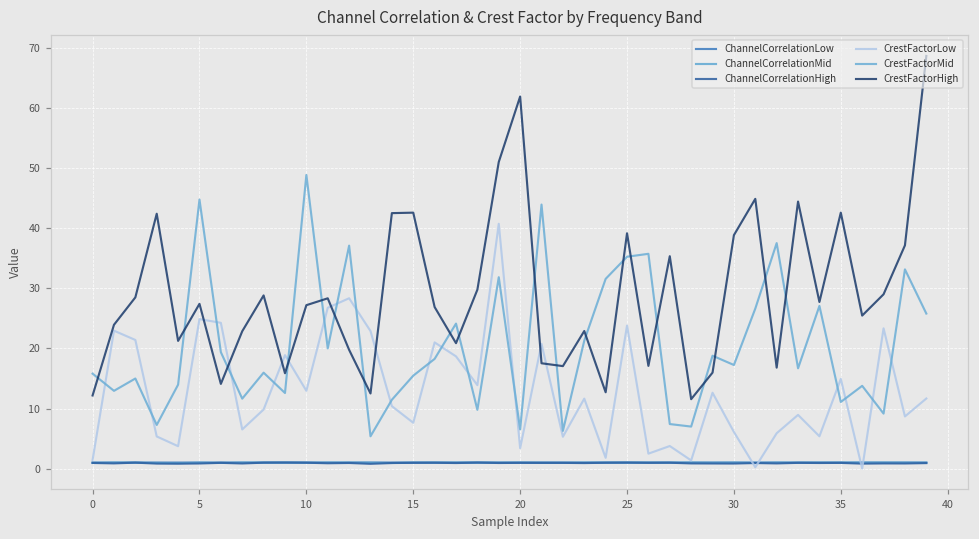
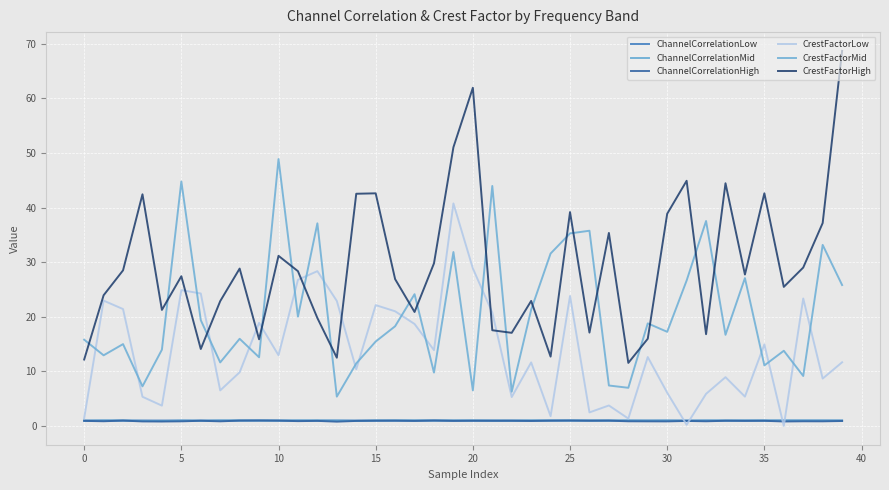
  {
    "CrestFactorLow": {
      "5": 25,
      "10": 13,
-     "15": 8,
-     "20": 3,
+     "15": 22,
+     "20": 29,
      "25": 24,
      "30": 6,
      "35": 15
    },
    "CrestFactorHigh": {
      "0": 12,
      "5": 27,
-     "10": 27,
+     "10": 31,
      "15": 43,
      "20": 62,
      "25": 39,
      "30": 39,
      "35": 43
    }
  }
